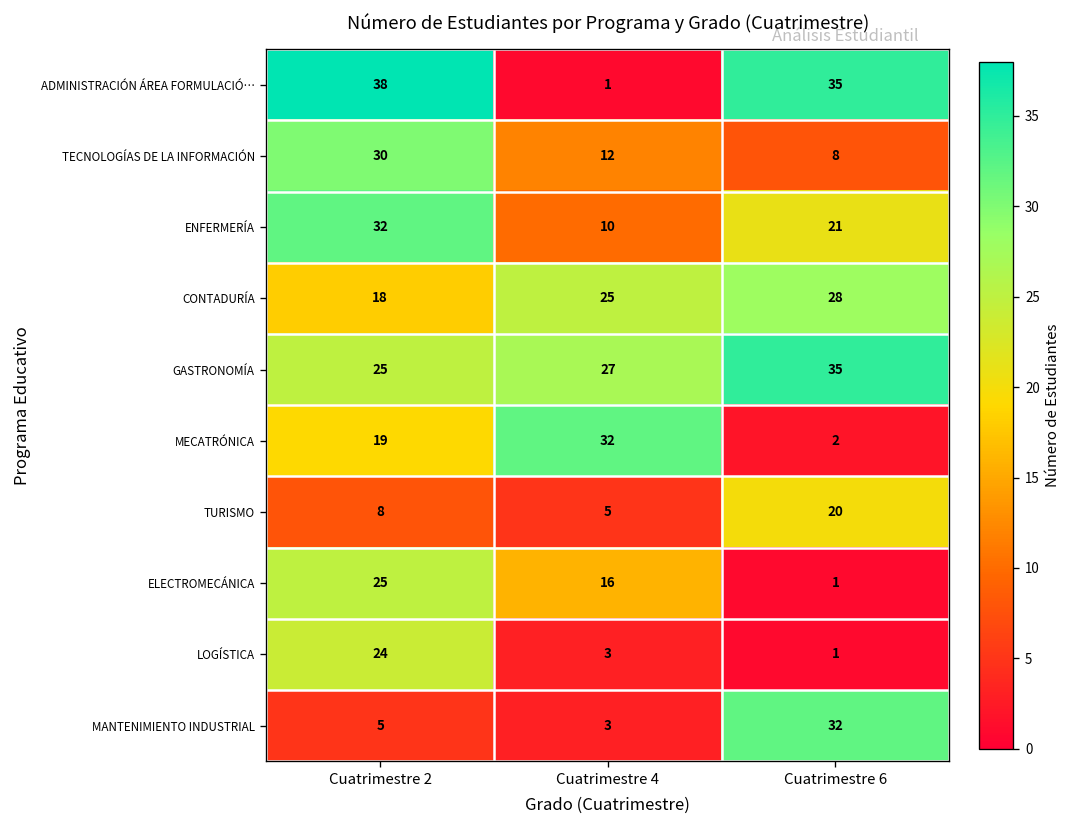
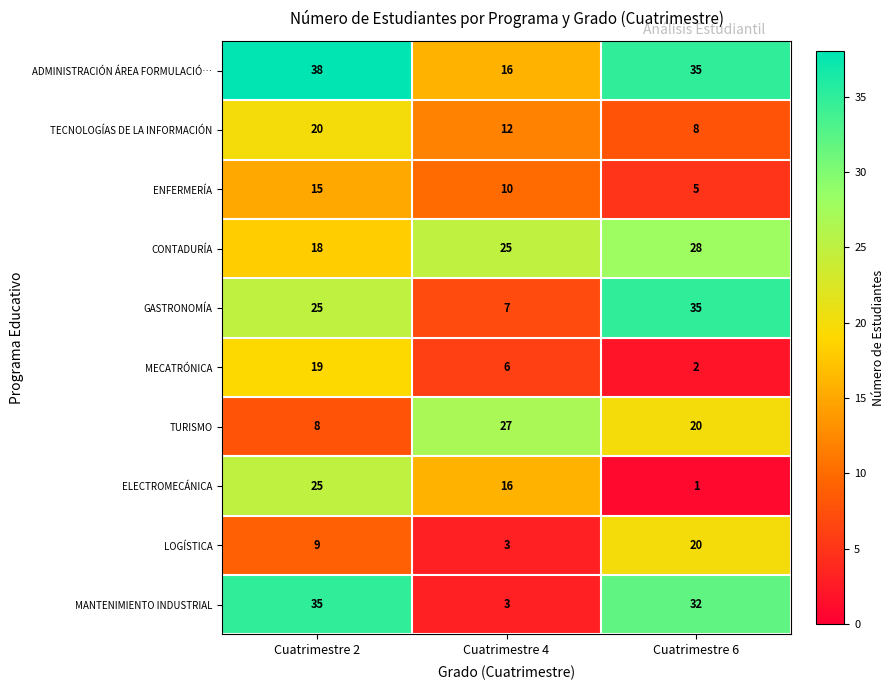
  {
    "ADMINISTRACIÓN ÁREA FORMULACIÓ…": {
      "Cuatrimestre 2": 38,
-     "Cuatrimestre 4": 1,
+     "Cuatrimestre 4": 16,
      "Cuatrimestre 6": 35
    },
    "TECNOLOGÍAS DE LA INFORMACIÓN": {
-     "Cuatrimestre 2": 30,
+     "Cuatrimestre 2": 20,
      "Cuatrimestre 4": 12,
      "Cuatrimestre 6": 8
    },
    "ENFERMERÍA": {
-     "Cuatrimestre 2": 32,
+     "Cuatrimestre 2": 15,
      "Cuatrimestre 4": 10,
-     "Cuatrimestre 6": 21
+     "Cuatrimestre 6": 5
    },
    "CONTADURÍA": {
      "Cuatrimestre 2": 18,
      "Cuatrimestre 4": 25,
      "Cuatrimestre 6": 28
    },
    "GASTRONOMÍA": {
      "Cuatrimestre 2": 25,
-     "Cuatrimestre 4": 27,
+     "Cuatrimestre 4": 7,
      "Cuatrimestre 6": 35
    },
    "MECATRÓNICA": {
      "Cuatrimestre 2": 19,
-     "Cuatrimestre 4": 32,
+     "Cuatrimestre 4": 6,
      "Cuatrimestre 6": 2
    },
    "TURISMO": {
      "Cuatrimestre 2": 8,
-     "Cuatrimestre 4": 5,
+     "Cuatrimestre 4": 27,
      "Cuatrimestre 6": 20
    },
    "ELECTROMECÁNICA": {
      "Cuatrimestre 2": 25,
      "Cuatrimestre 4": 16,
      "Cuatrimestre 6": 1
    },
    "LOGÍSTICA": {
-     "Cuatrimestre 2": 24,
+     "Cuatrimestre 2": 9,
      "Cuatrimestre 4": 3,
-     "Cuatrimestre 6": 1
+     "Cuatrimestre 6": 20
    },
    "MANTENIMIENTO INDUSTRIAL": {
-     "Cuatrimestre 2": 5,
+     "Cuatrimestre 2": 35,
      "Cuatrimestre 4": 3,
      "Cuatrimestre 6": 32
    }
  }
